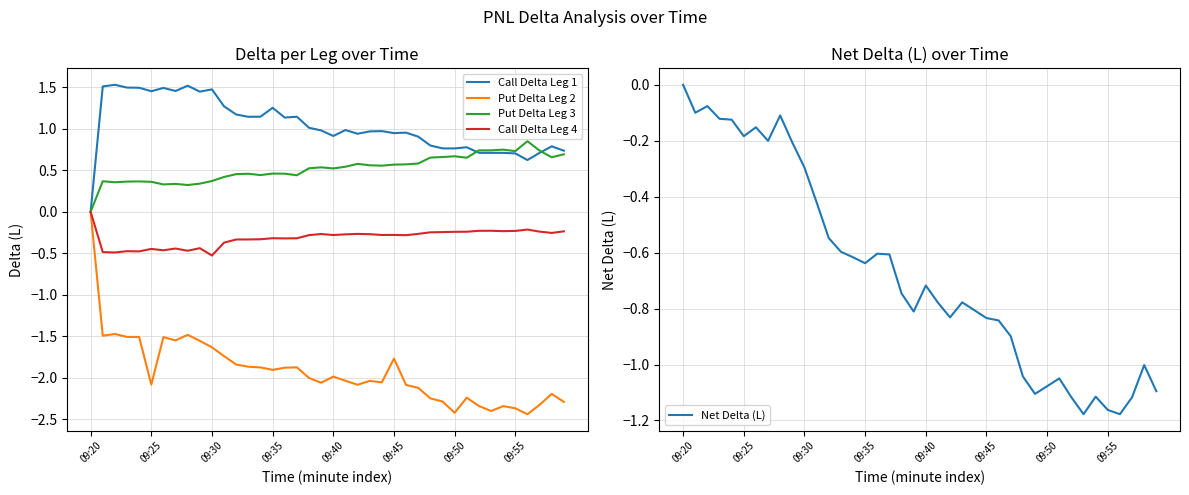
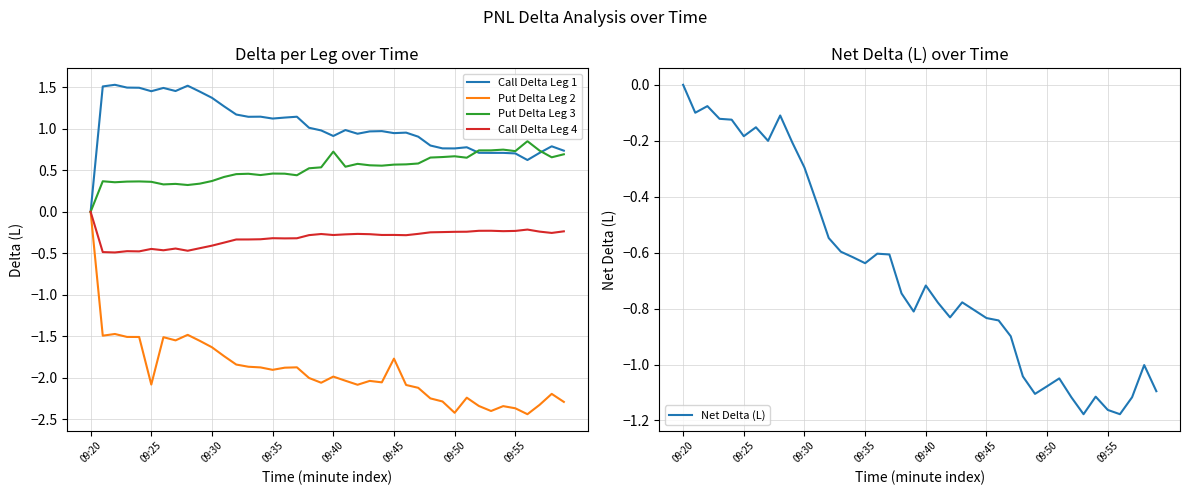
  {
    "Delta per Leg over Time": {
      "Call Delta Leg 1": {
        "09:25": 1.5,
-       "09:30": 1.5,
-       "09:35": 1.3,
+       "09:30": 1.4,
+       "09:35": 1.1,
        "09:40": 0.9,
        "09:45": 0.9,
        "09:50": 0.8
      },
      "Put Delta Leg 2": {
        "09:25": -2.1,
        "09:30": -1.6,
        "09:35": -1.9,
        "09:40": -2.0,
        "09:45": -1.8,
        "09:50": -2.4,
        "09:55": -2.4
      },
      "Put Delta Leg 3": {
        "09:25": 0.4,
        "09:30": 0.4,
        "09:35": 0.5,
-       "09:40": 0.5,
+       "09:40": 0.7,
        "09:45": 0.6,
        "09:50": 0.7
      },
      "Call Delta Leg 4": {
        "09:25": -0.4,
-       "09:30": -0.5,
+       "09:30": -0.4,
        "09:35": -0.3,
        "09:40": -0.3,
        "09:45": -0.3,
        "09:50": -0.2,
        "09:55": -0.2
      }
    },
    "Net Delta (L) over Time": {
      "09:20": 0.00,
      "09:25": -0.18,
      "09:30": -0.30,
      "09:35": -0.64,
      "09:40": -0.72,
      "09:45": -0.83,
      "09:50": -1.08,
      "09:55": -1.16
    }
  }
